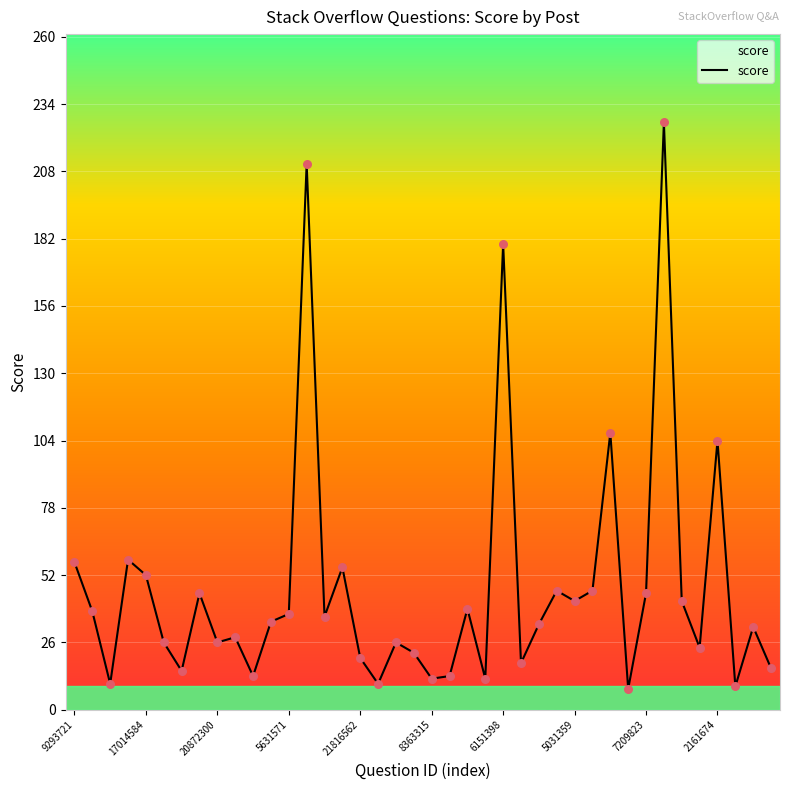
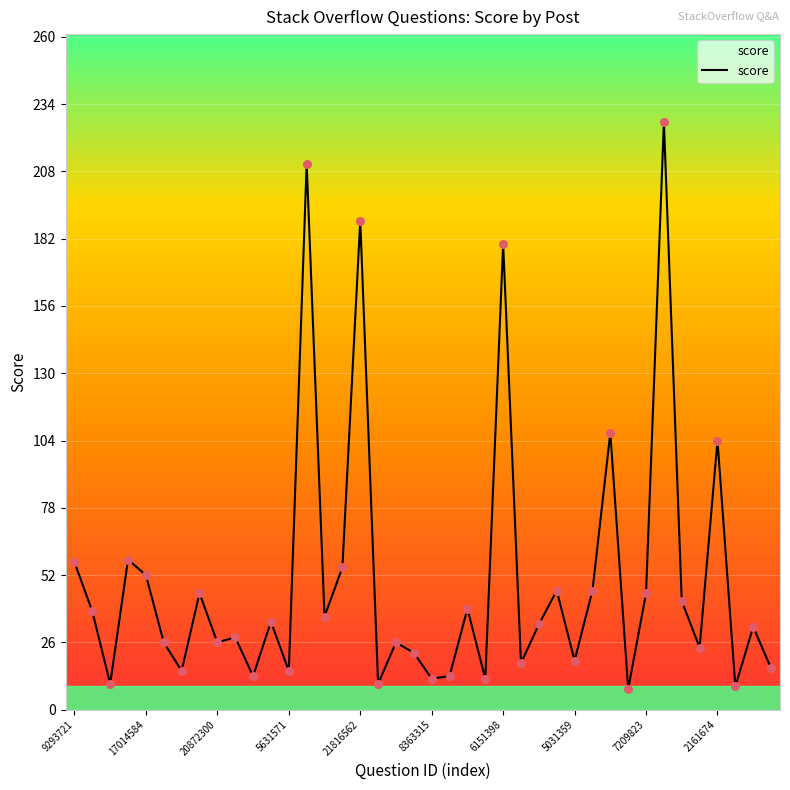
  {
    "9293721": 57,
    "17014584": 52,
    "20872300": 26,
-   "5631571": 37,
-   "21816562": 20,
+   "5631571": 15,
+   "21816562": 189,
    "8363315": 12,
    "6151398": 180,
-   "5031359": 42,
+   "5031359": 19,
    "7209823": 45,
    "2161674": 104
  }
